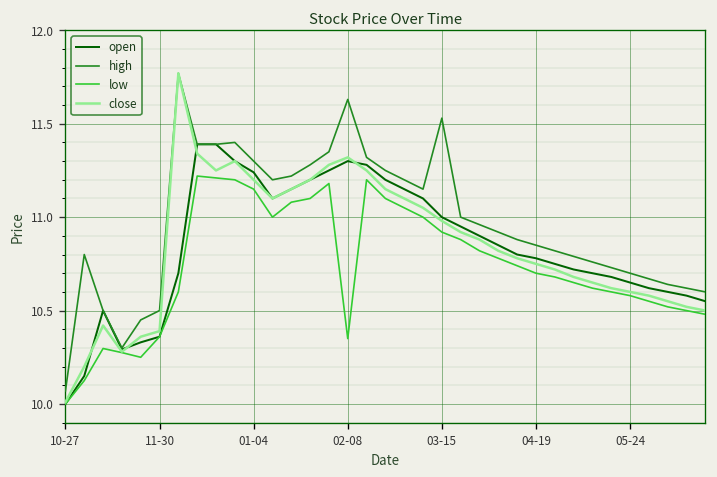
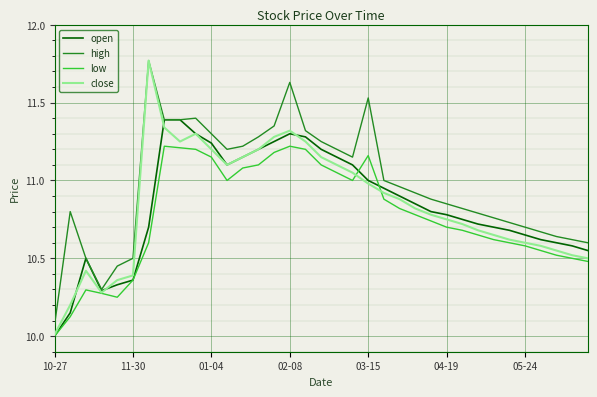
  {
    "open": {
      "01-04": 11.24,
      "02-08": 11.30,
      "03-15": 11.00,
      "04-19": 10.78,
      "05-24": 10.65
    },
    "high": {
      "10-27": 10.07,
      "11-30": 10.50,
      "01-04": 11.30,
      "02-08": 11.63,
      "03-15": 11.53,
      "04-19": 10.85,
      "05-24": 10.70
    },
    "low": {
      "01-04": 11.15,
-     "02-08": 10.35,
-     "03-15": 10.92,
+     "02-08": 11.22,
+     "03-15": 11.16,
      "04-19": 10.70,
      "05-24": 10.58
    },
    "close": {
      "11-30": 10.39,
      "01-04": 11.20,
      "02-08": 11.32,
      "03-15": 10.98,
      "04-19": 10.75,
      "05-24": 10.60
    }
  }
